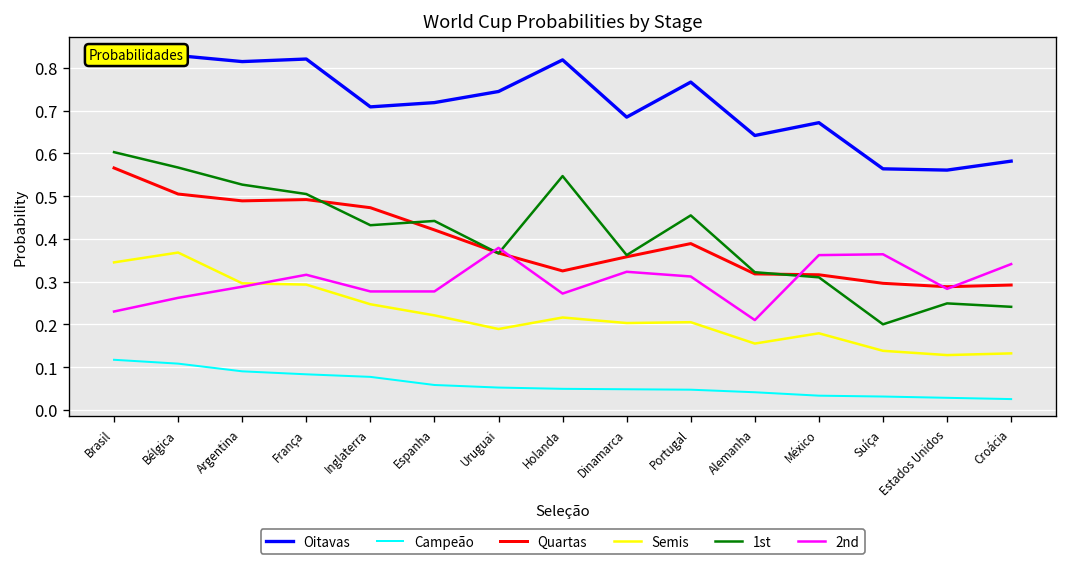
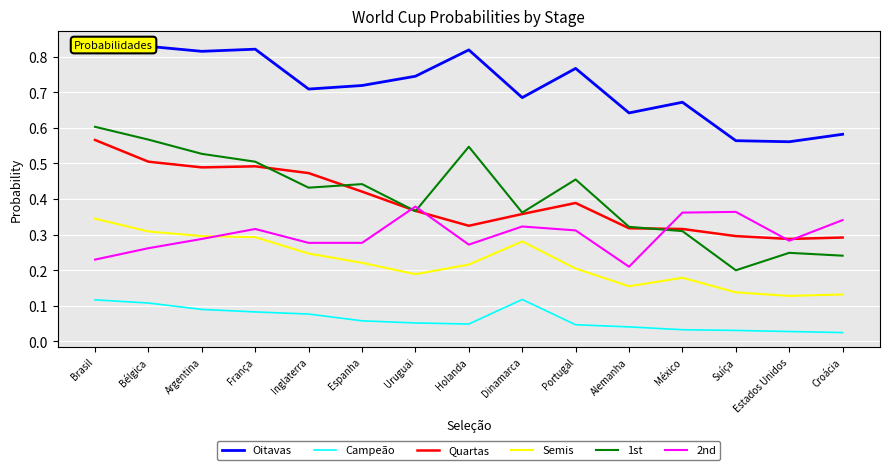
  {
    "Oitavas": {
      "Argentina": 0.82,
      "França": 0.82,
      "Inglaterra": 0.71,
      "Espanha": 0.72,
      "Uruguai": 0.75,
      "Holanda": 0.82,
      "Dinamarca": 0.69,
      "Portugal": 0.77,
      "Alemanha": 0.64,
      "México": 0.67,
      "Suíça": 0.56,
      "Estados Unidos": 0.56,
      "Croácia": 0.58
    },
    "Campeão": {
      "Brasil": 0.12,
      "Bélgica": 0.11,
      "Argentina": 0.09,
      "França": 0.08,
      "Inglaterra": 0.08,
      "Espanha": 0.06,
      "Uruguai": 0.05,
      "Holanda": 0.05,
-     "Dinamarca": 0.05,
+     "Dinamarca": 0.12,
      "Portugal": 0.05,
      "Alemanha": 0.04,
      "México": 0.03,
      "Suíça": 0.03,
      "Estados Unidos": 0.03,
      "Croácia": 0.03
    },
    "Quartas": {
      "Brasil": 0.57,
      "Bélgica": 0.51,
      "Argentina": 0.49,
      "França": 0.49,
      "Inglaterra": 0.47,
      "Espanha": 0.42,
      "Holanda": 0.33,
      "Portugal": 0.39,
      "Suíça": 0.30,
      "Croácia": 0.29
    },
    "Semis": {
      "Brasil": 0.35,
-     "Bélgica": 0.37,
+     "Bélgica": 0.31,
      "Argentina": 0.30,
      "França": 0.29,
      "Inglaterra": 0.25,
      "Espanha": 0.22,
      "Uruguai": 0.19,
      "Holanda": 0.22,
-     "Dinamarca": 0.20,
+     "Dinamarca": 0.28,
      "Portugal": 0.21,
      "Alemanha": 0.16,
      "México": 0.18,
      "Suíça": 0.14,
      "Estados Unidos": 0.13,
      "Croácia": 0.13
    },
    "1st": {
      "Brasil": 0.60,
      "Bélgica": 0.57,
      "Argentina": 0.53,
      "França": 0.51,
      "Inglaterra": 0.43,
      "Espanha": 0.44,
      "Holanda": 0.55,
      "Portugal": 0.46,
      "Suíça": 0.20,
      "Estados Unidos": 0.25,
      "Croácia": 0.24
    },
    "2nd": {
      "Brasil": 0.23,
      "Bélgica": 0.26,
      "Argentina": 0.29,
      "França": 0.32,
      "Inglaterra": 0.28,
      "Espanha": 0.28,
      "Uruguai": 0.38,
      "Holanda": 0.27,
      "Dinamarca": 0.32,
      "Portugal": 0.31,
      "Alemanha": 0.21,
      "México": 0.36,
      "Suíça": 0.36,
      "Croácia": 0.34
    }
  }
